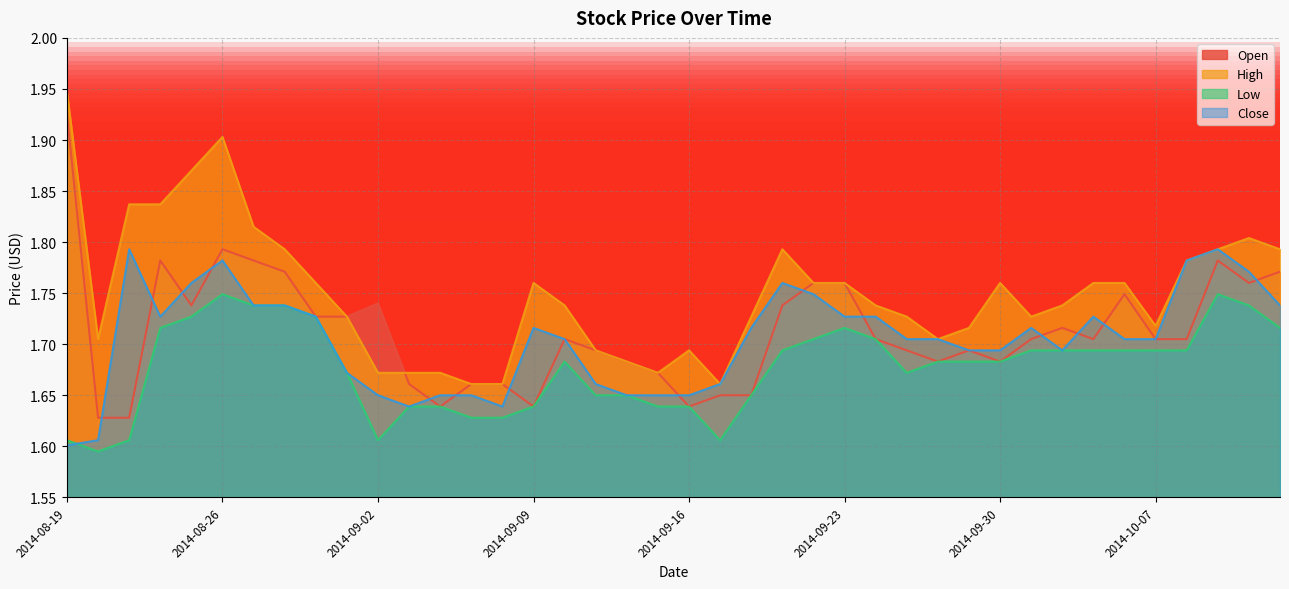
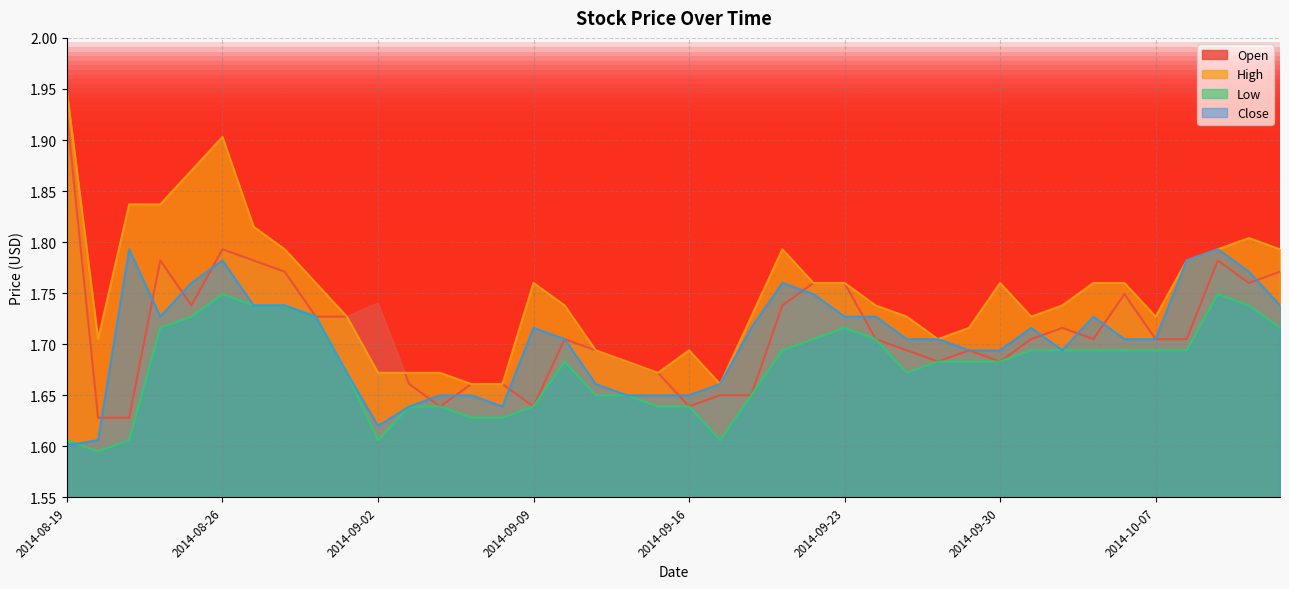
  {
    "Open": {
      "2014-08-19": 1.925,
      "2014-08-26": 1.793,
      "2014-09-02": 1.740
    },
    "High": {
      "2014-08-19": 1.947,
      "2014-08-26": 1.903,
      "2014-09-02": 1.672,
      "2014-09-09": 1.760,
      "2014-09-16": 1.694,
      "2014-09-30": 1.760,
-     "2014-10-07": 1.718
+     "2014-10-07": 1.727
    },
    "Low": {
      "2014-08-19": 1.606,
      "2014-08-26": 1.749,
      "2014-09-02": 1.606,
      "2014-09-23": 1.716,
      "2014-10-07": 1.694
    },
    "Close": {
      "2014-08-19": 1.60,
      "2014-08-26": 1.78,
-     "2014-09-02": 1.65,
+     "2014-09-02": 1.62,
      "2014-09-09": 1.716,
      "2014-09-16": 1.65,
      "2014-09-23": 1.727,
      "2014-09-30": 1.694
    }
  }
